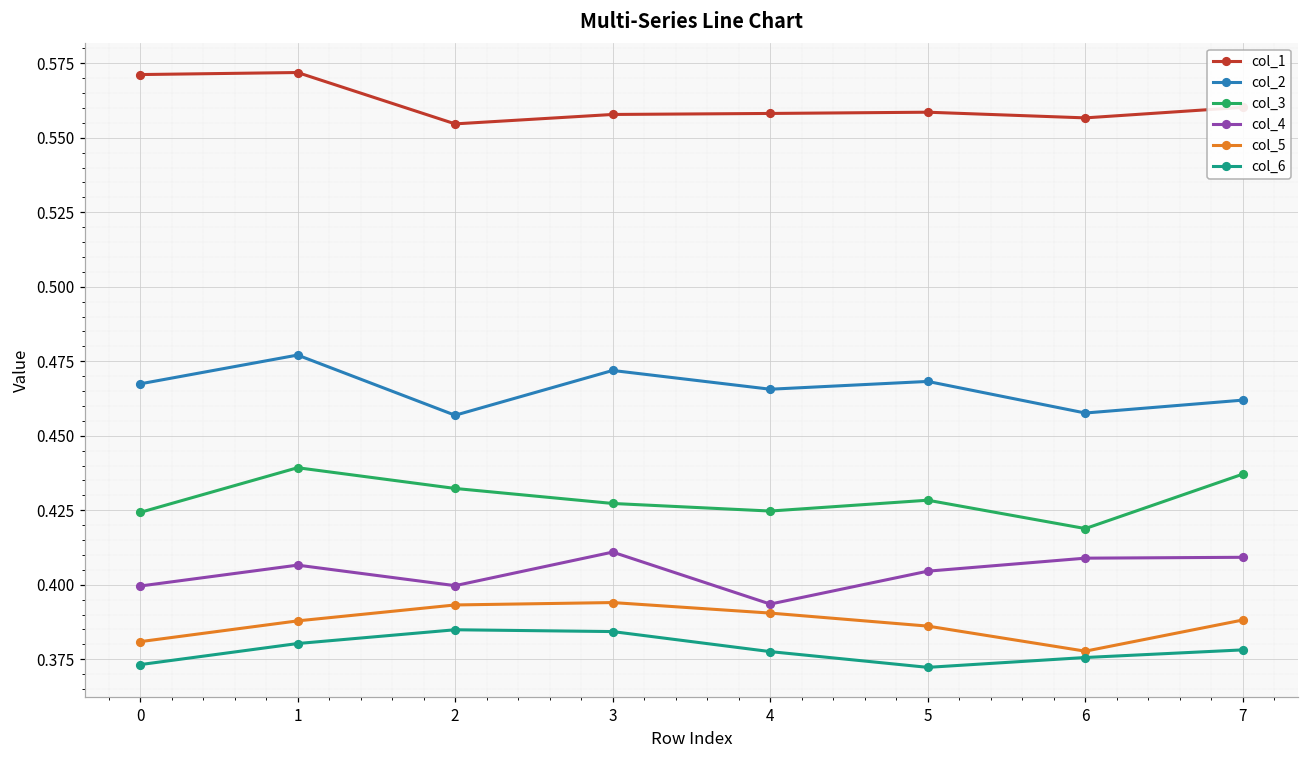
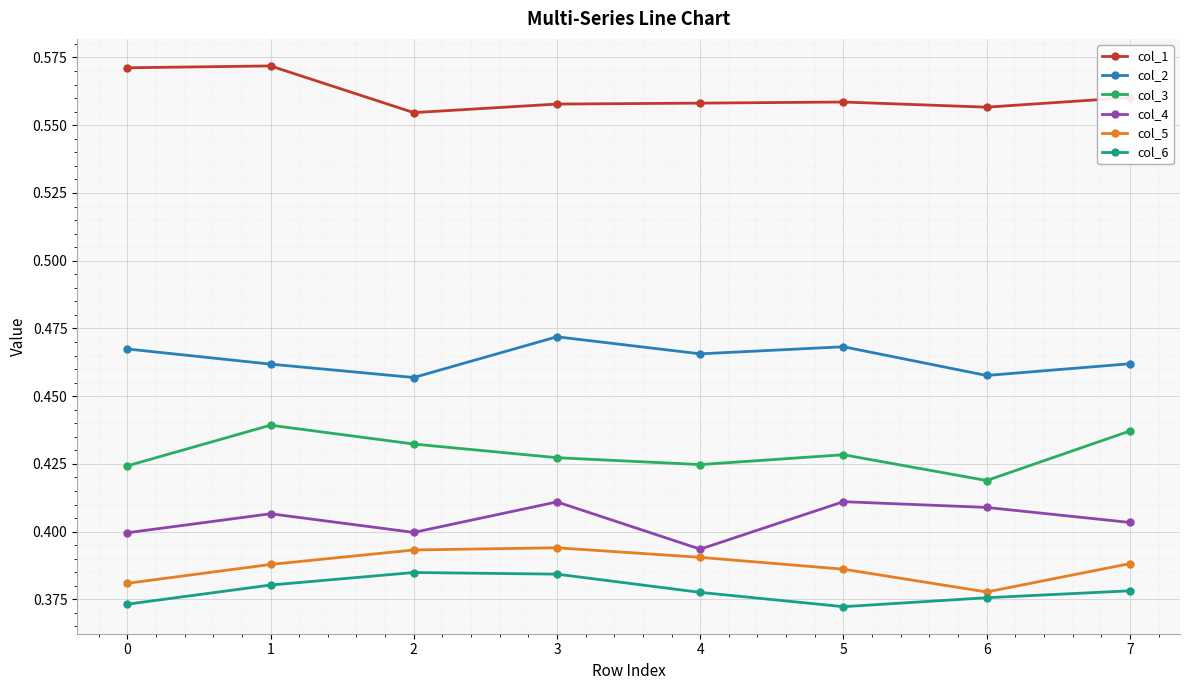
  {
    "col_1": {
      "0": 0.571,
      "1": 0.572,
      "2": 0.555,
      "3": 0.558,
      "4": 0.558,
      "5": 0.559,
      "6": 0.557
    },
    "col_2": {
      "0": 0.467,
-     "1": 0.477,
+     "1": 0.462,
      "2": 0.457,
      "3": 0.472,
      "4": 0.466,
      "5": 0.468,
      "6": 0.458,
      "7": 0.462
    },
    "col_4": {
      "0": 0.400,
      "1": 0.407,
      "2": 0.400,
      "3": 0.411,
      "4": 0.394,
-     "5": 0.405,
+     "5": 0.411,
      "6": 0.409,
-     "7": 0.409
+     "7": 0.403
    },
    "col_5": {
      "0": 0.381,
      "1": 0.388,
      "2": 0.393,
      "3": 0.394,
      "4": 0.391,
      "5": 0.386,
      "6": 0.378,
      "7": 0.388
    }
  }
